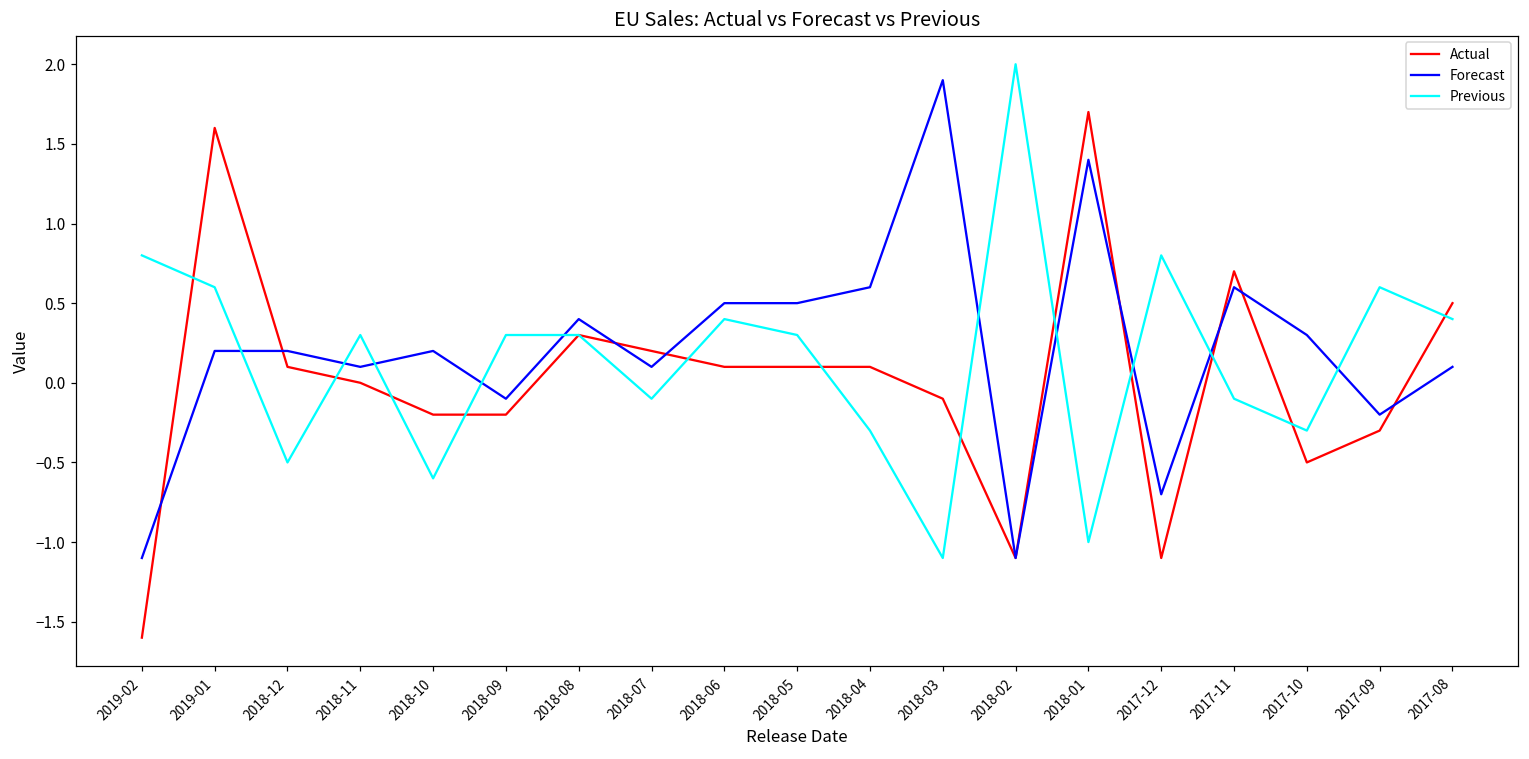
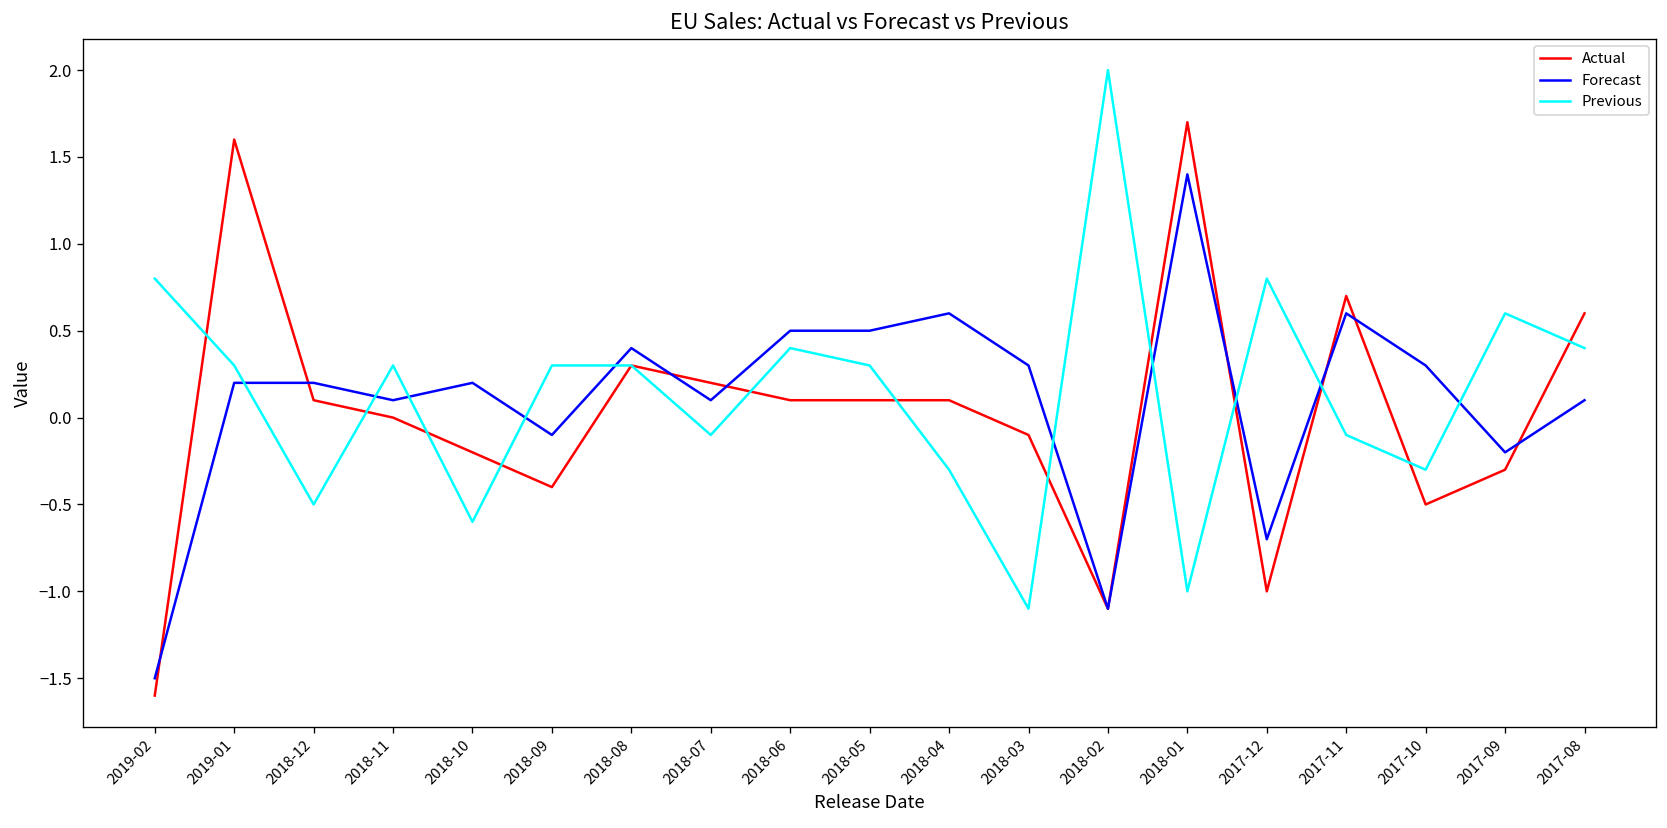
  {
    "Actual": {
      "2019-02": -1.6,
      "2019-01": 1.6,
      "2018-12": 0.1,
      "2018-11": 0.0,
      "2018-10": -0.2,
-     "2018-09": -0.2,
+     "2018-09": -0.4,
      "2018-07": 0.2,
      "2018-06": 0.1,
      "2018-05": 0.1,
      "2018-04": 0.1,
      "2018-03": -0.1,
      "2018-01": 1.7,
-     "2017-12": -1.1,
+     "2017-12": -1.0,
      "2017-11": 0.7,
      "2017-10": -0.5,
      "2017-09": -0.3,
-     "2017-08": 0.5
+     "2017-08": 0.6
    },
    "Forecast": {
-     "2019-02": -1.1,
+     "2019-02": -1.5,
      "2019-01": 0.2,
      "2018-12": 0.2,
      "2018-11": 0.1,
      "2018-10": 0.2,
      "2018-09": -0.1,
      "2018-08": 0.4,
      "2018-07": 0.1,
      "2018-06": 0.5,
      "2018-05": 0.5,
      "2018-04": 0.6,
-     "2018-03": 1.9,
+     "2018-03": 0.3,
      "2018-01": 1.4,
      "2017-12": -0.7,
      "2017-11": 0.6,
      "2017-10": 0.3,
      "2017-09": -0.2,
      "2017-08": 0.1
    },
    "Previous": {
      "2019-02": 0.8,
-     "2019-01": 0.6,
+     "2019-01": 0.3,
      "2018-12": -0.5,
      "2018-11": 0.3,
      "2018-10": -0.6,
      "2018-09": 0.3,
      "2018-07": -0.1,
      "2018-06": 0.4,
      "2018-05": 0.3,
      "2018-04": -0.3,
      "2018-03": -1.1,
      "2018-02": 2.0,
      "2018-01": -1.0,
      "2017-12": 0.8,
      "2017-11": -0.1,
      "2017-10": -0.3,
      "2017-09": 0.6,
      "2017-08": 0.4
    }
  }
